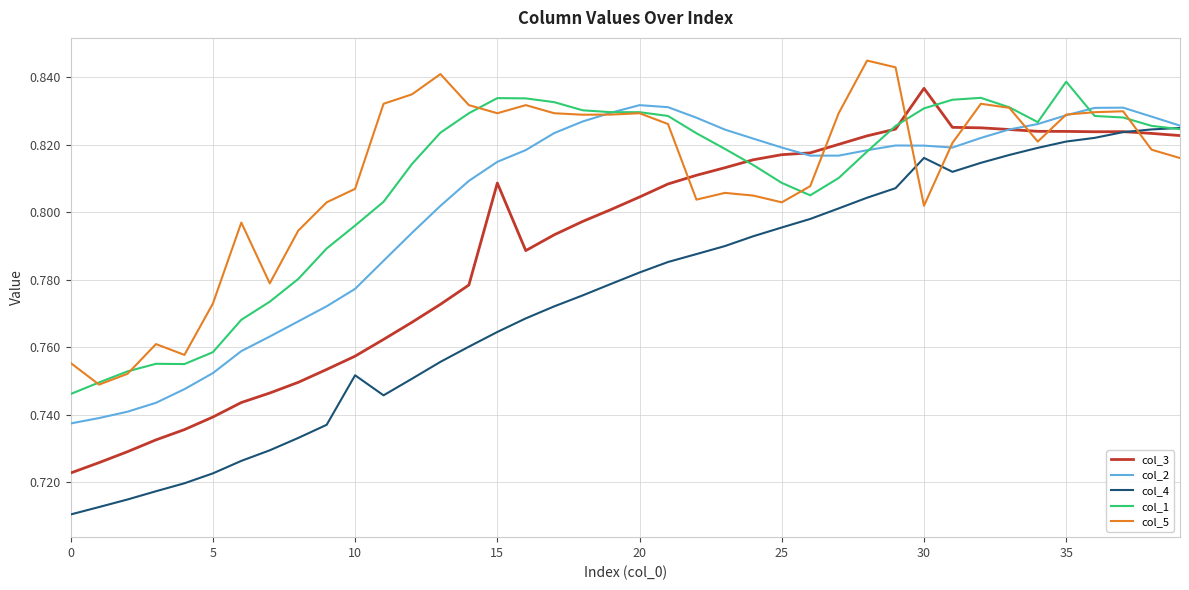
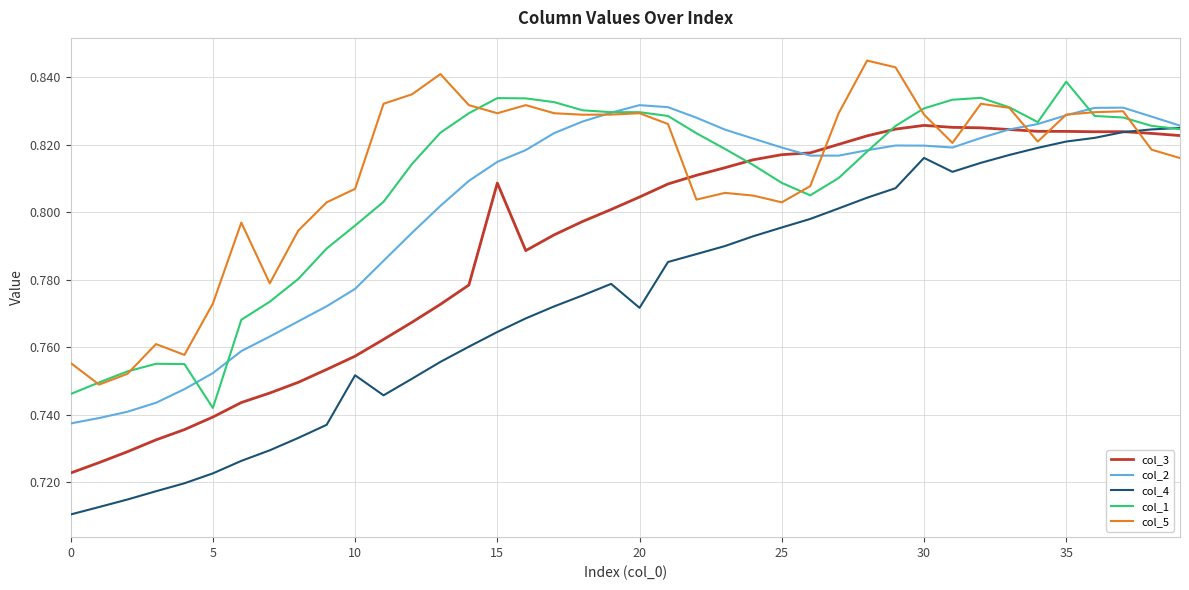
  {
    "col_3": {
      "0": 0.723,
      "5": 0.739,
      "10": 0.757,
      "15": 0.809,
      "20": 0.805,
      "25": 0.817,
-     "30": 0.837,
+     "30": 0.826,
      "35": 0.824
    },
    "col_2": {
      "0": 0.737,
      "5": 0.752,
      "10": 0.777,
      "15": 0.815,
      "20": 0.832,
      "25": 0.819,
      "30": 0.820
    },
    "col_4": {
      "0": 0.710,
      "5": 0.723,
      "10": 0.752,
      "15": 0.765,
-     "20": 0.782,
+     "20": 0.772,
      "25": 0.796,
      "30": 0.816,
      "35": 0.821
    },
    "col_1": {
      "0": 0.746,
-     "5": 0.759,
+     "5": 0.742,
      "10": 0.796,
      "15": 0.834,
      "25": 0.809,
      "30": 0.831,
      "35": 0.839
    },
    "col_5": {
      "0": 0.755,
      "5": 0.773,
      "10": 0.807,
      "15": 0.829,
      "25": 0.803,
-     "30": 0.802
+     "30": 0.829
    }
  }
